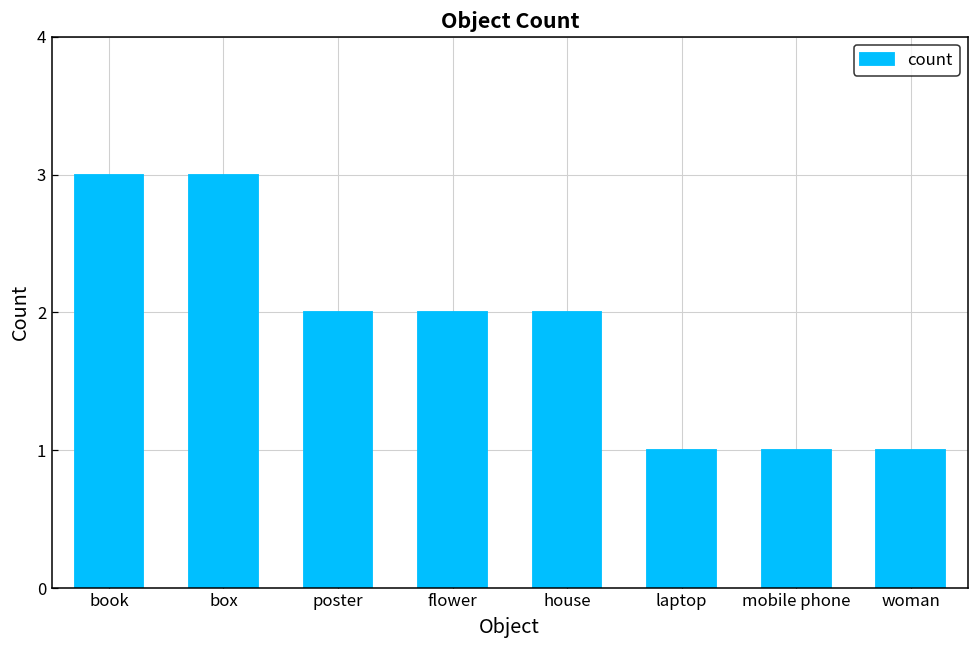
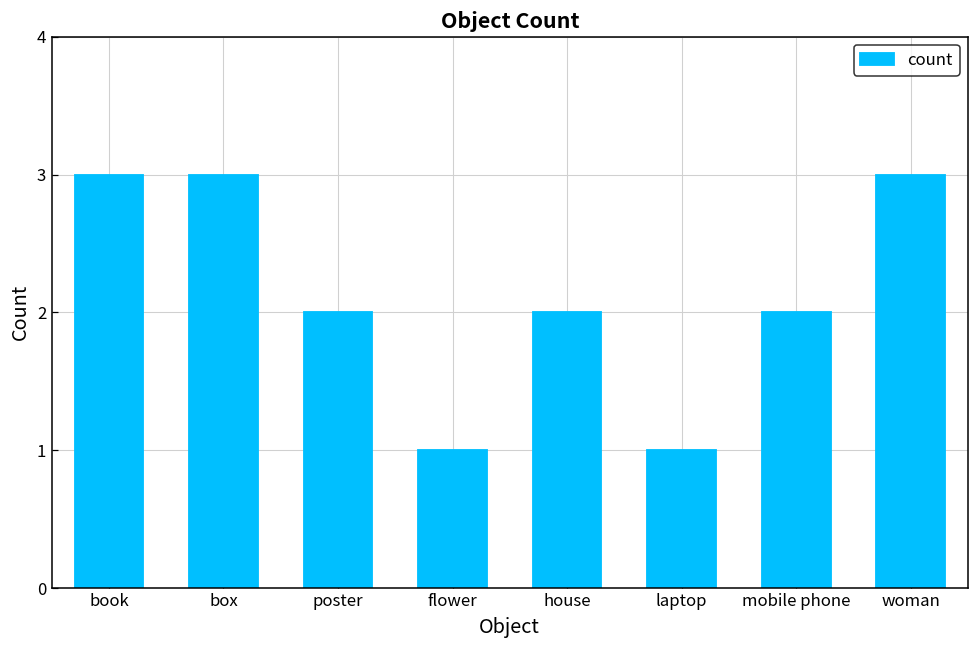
  {
    "book": 3,
    "box": 3,
    "poster": 2,
-   "flower": 2,
+   "flower": 1,
    "house": 2,
    "laptop": 1,
-   "mobile phone": 1,
-   "woman": 1
+   "mobile phone": 2,
+   "woman": 3
  }
